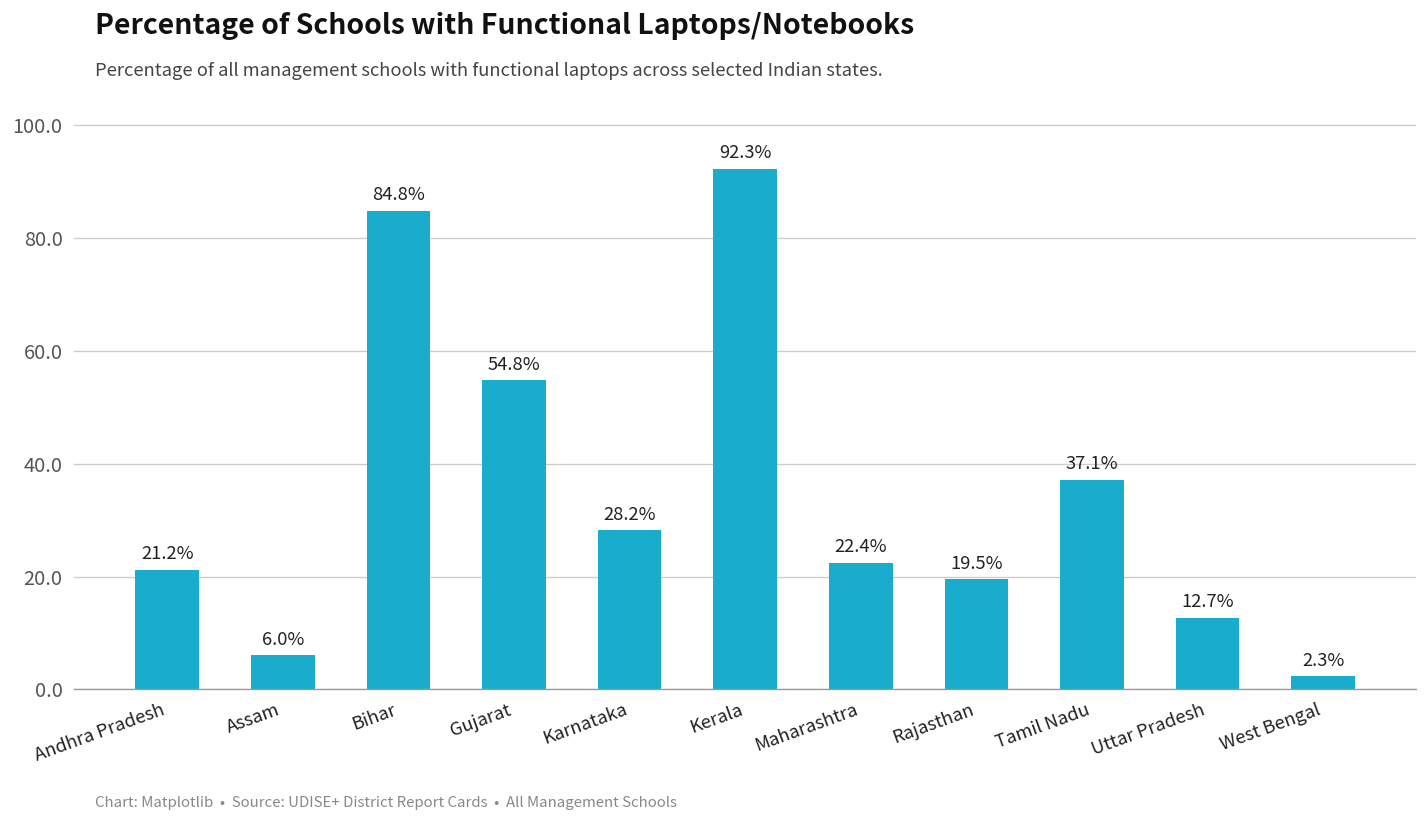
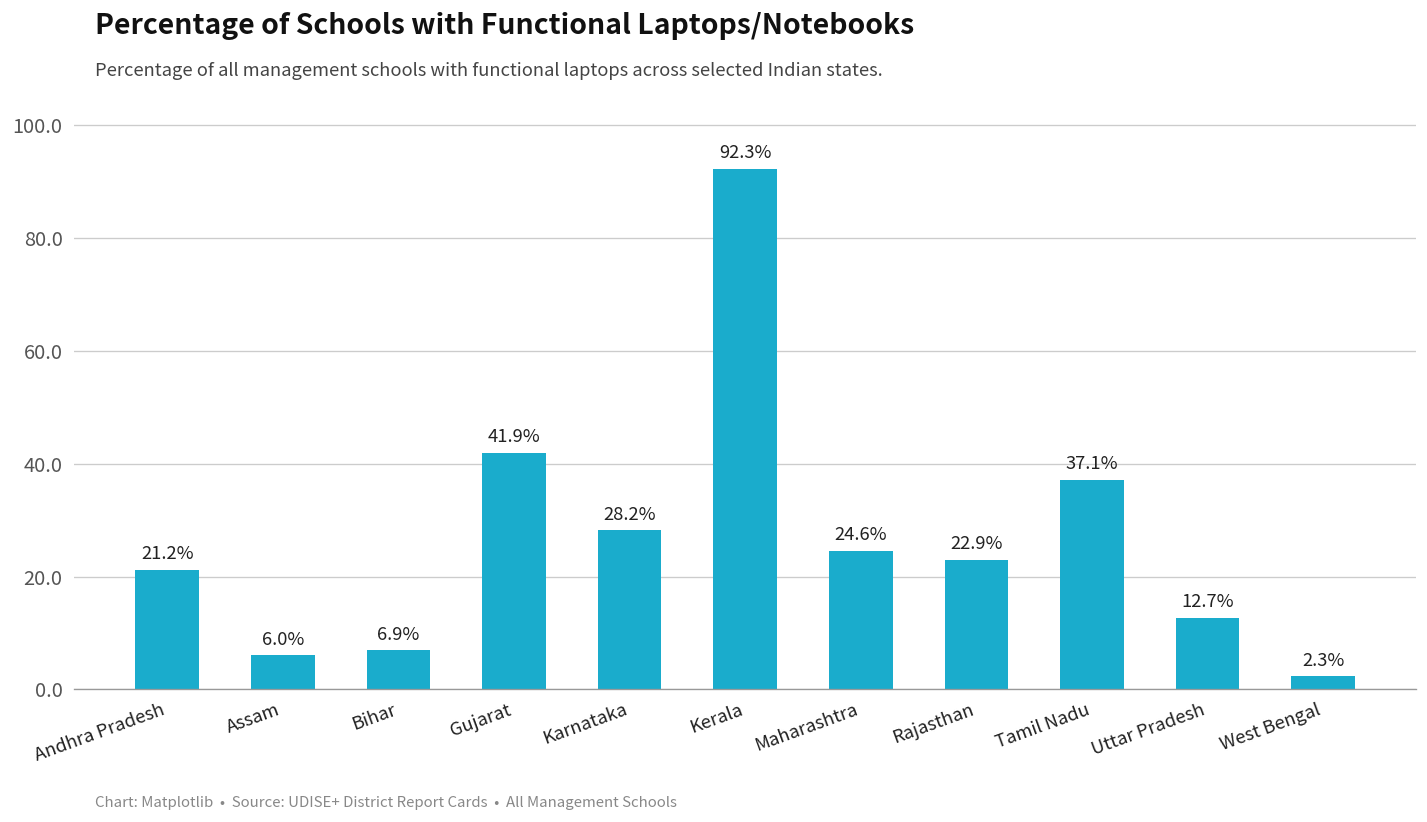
  {
    "Andhra Pradesh": "21.2%",
    "Assam": "6.0%",
-   "Bihar": "84.8%",
-   "Gujarat": "54.8%",
+   "Bihar": "6.9%",
+   "Gujarat": "41.9%",
    "Karnataka": "28.2%",
    "Kerala": "92.3%",
-   "Maharashtra": "22.4%",
-   "Rajasthan": "19.5%",
+   "Maharashtra": "24.6%",
+   "Rajasthan": "22.9%",
    "Tamil Nadu": "37.1%",
    "Uttar Pradesh": "12.7%",
    "West Bengal": "2.3%"
  }
